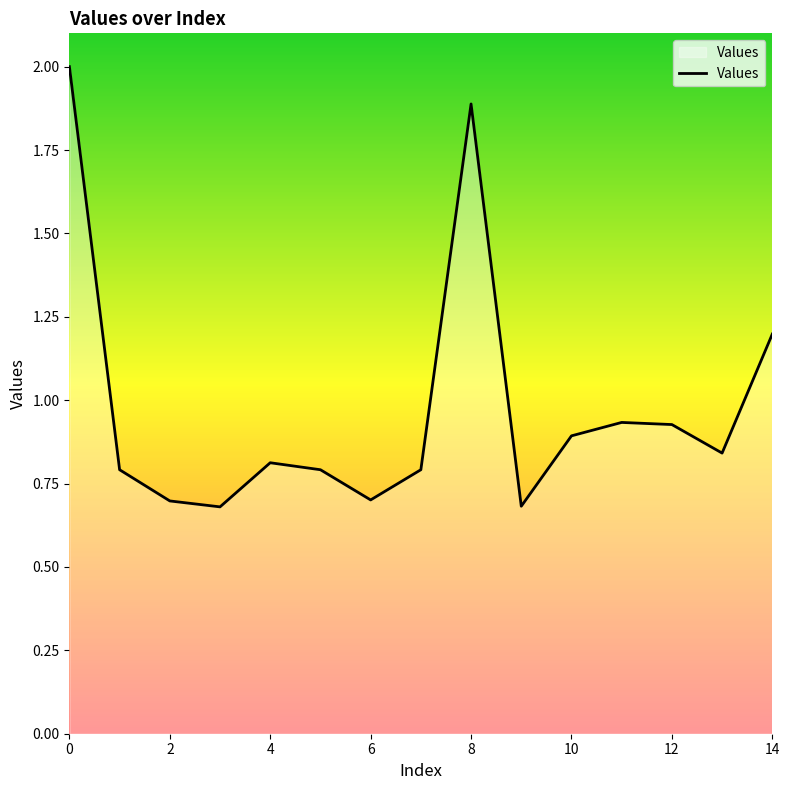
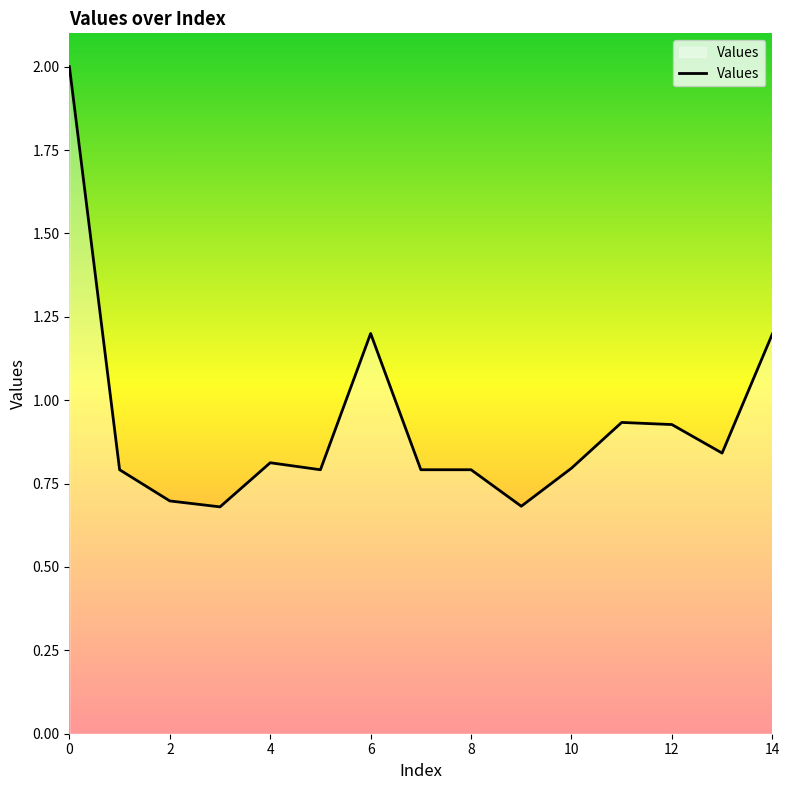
  {
    "0": 2.00,
    "2": 0.70,
    "4": 0.81,
-   "6": 0.70,
-   "8": 1.89,
-   "10": 0.89,
+   "6": 1.20,
+   "8": 0.79,
+   "10": 0.80,
    "12": 0.93,
    "14": 1.20
  }
